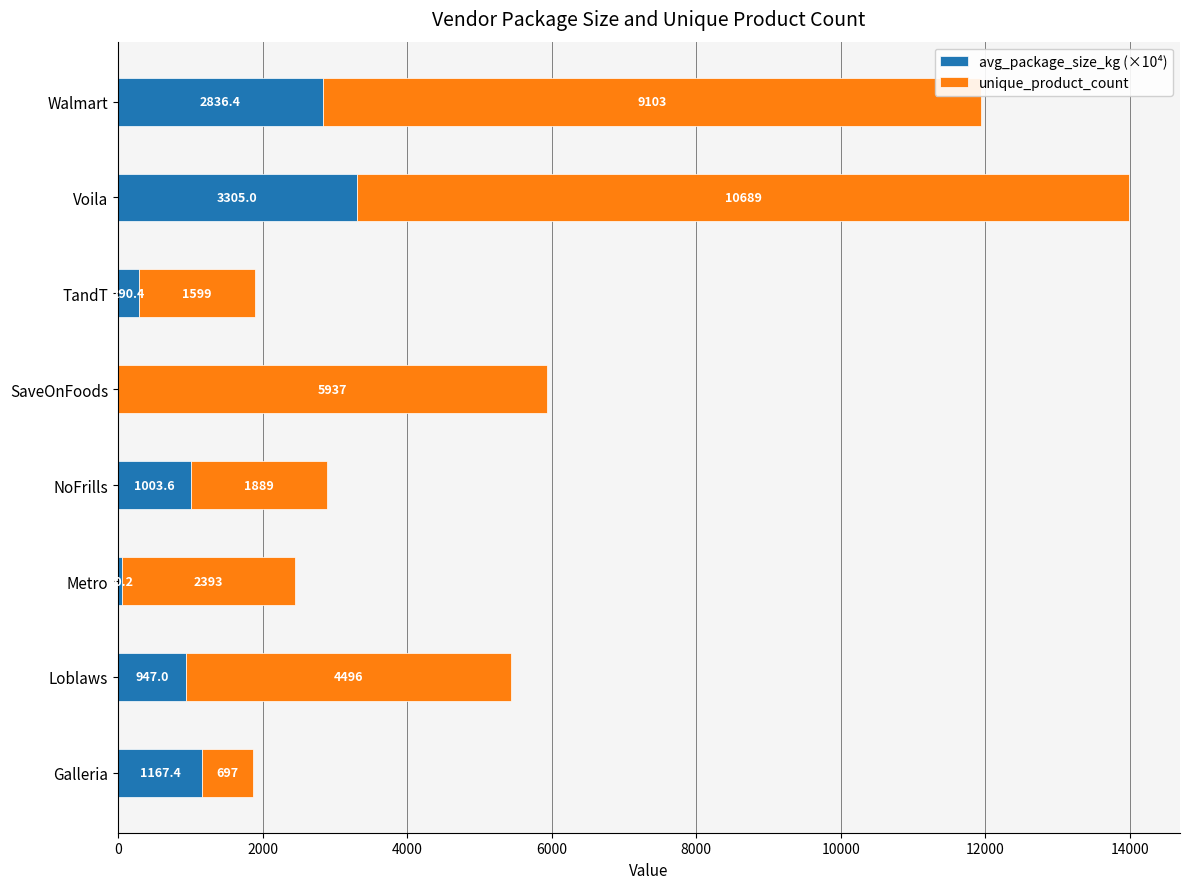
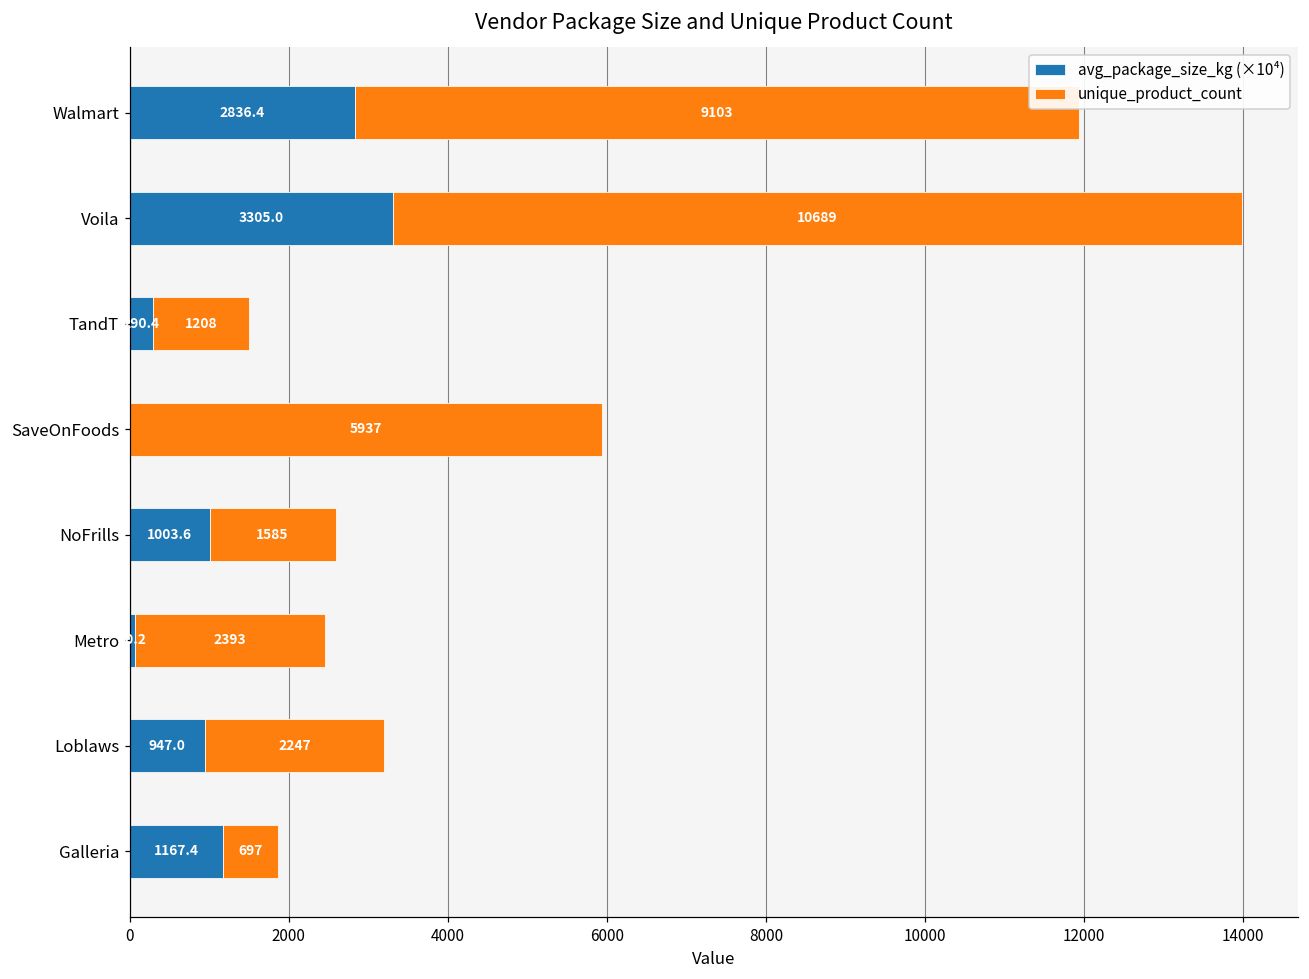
  {
    "avg_package_size_kg (×10⁴)": {
      "Walmart": 2836.4,
      "Voila": 3305.0,
      "TandT": 290.4,
      "NoFrills": 1003.6,
      "Metro": 60.2,
      "Loblaws": 947.0,
      "Galleria": 1167.4
    },
    "unique_product_count": {
      "Walmart": 9103,
      "Voila": 10689,
-     "TandT": 1599,
+     "TandT": 1208,
      "SaveOnFoods": 5937,
-     "NoFrills": 1889,
+     "NoFrills": 1585,
      "Metro": 2393,
-     "Loblaws": 4496,
+     "Loblaws": 2247,
      "Galleria": 697
    }
  }
